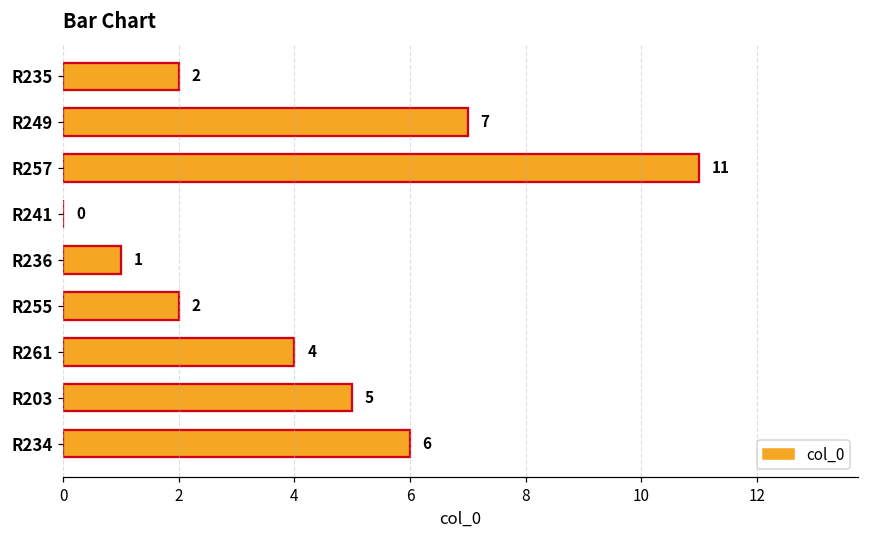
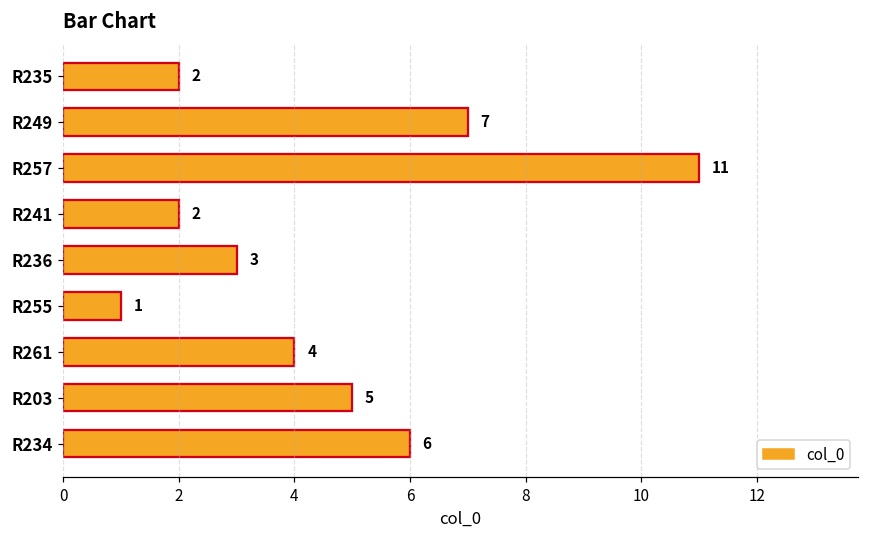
  {
    "R235": 2,
    "R249": 7,
    "R257": 11,
-   "R241": 0,
-   "R236": 1,
-   "R255": 2,
+   "R241": 2,
+   "R236": 3,
+   "R255": 1,
    "R261": 4,
    "R203": 5,
    "R234": 6
  }
